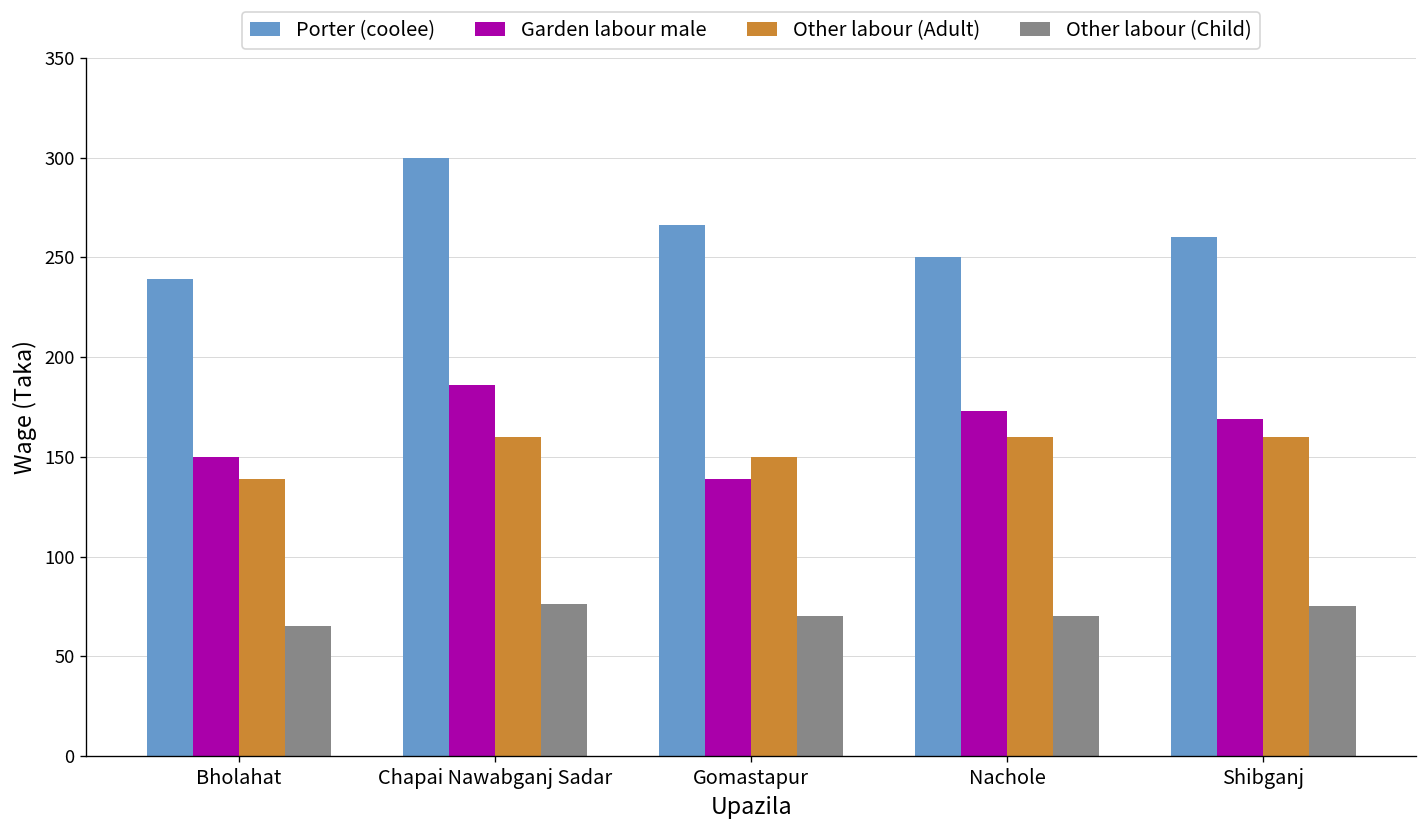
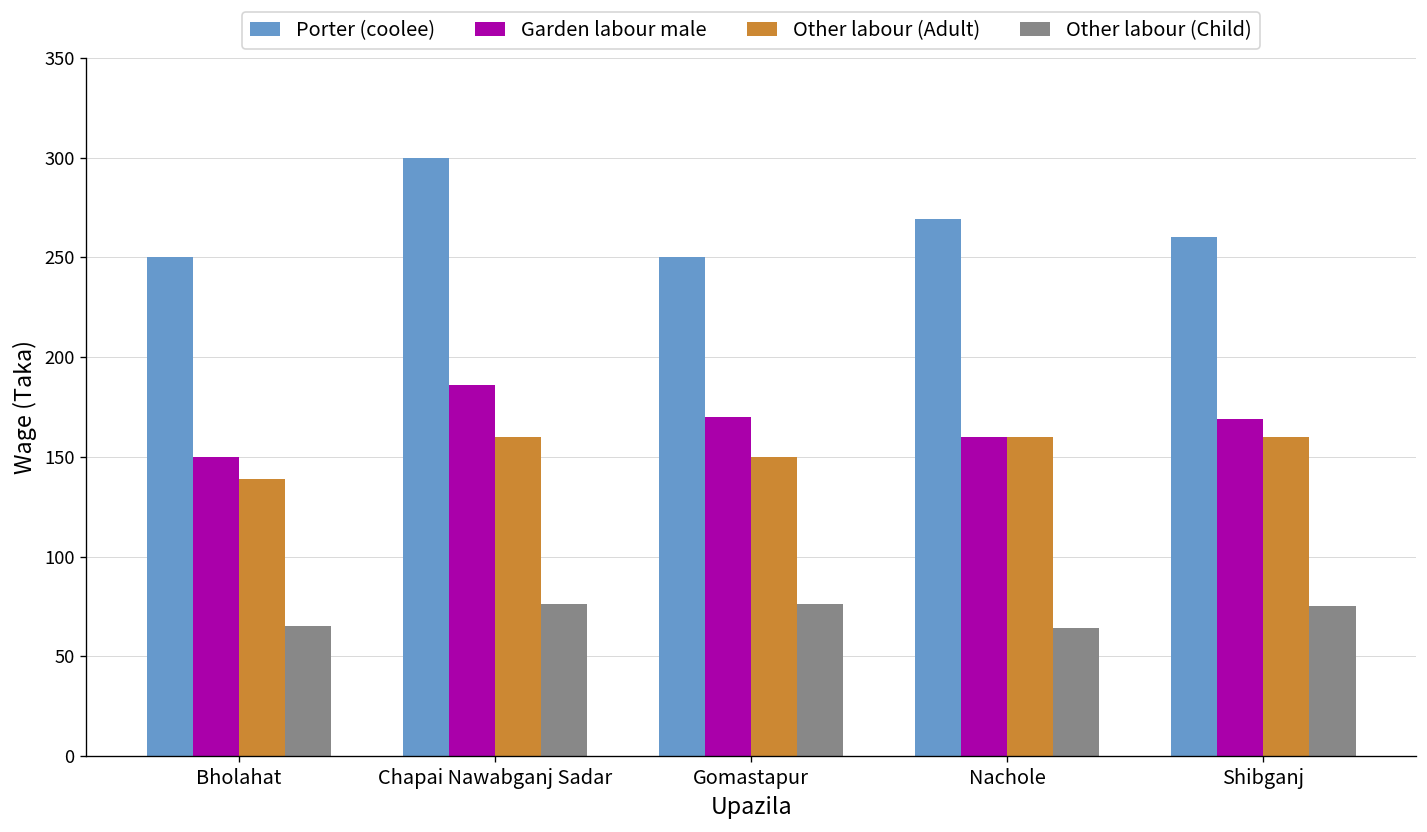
  {
    "Porter (coolee)": {
-     "Bholahat": 239,
+     "Bholahat": 250,
      "Chapai Nawabganj Sadar": 300,
-     "Gomastapur": 266,
-     "Nachole": 250,
+     "Gomastapur": 250,
+     "Nachole": 269,
      "Shibganj": 260
    },
    "Garden labour male": {
      "Bholahat": 150,
      "Chapai Nawabganj Sadar": 186,
-     "Gomastapur": 139,
-     "Nachole": 173,
+     "Gomastapur": 170,
+     "Nachole": 160,
      "Shibganj": 169
    },
    "Other labour (Adult)": {
      "Bholahat": 139,
      "Chapai Nawabganj Sadar": 160,
      "Gomastapur": 150,
      "Nachole": 160,
      "Shibganj": 160
    },
    "Other labour (Child)": {
      "Bholahat": 65,
      "Chapai Nawabganj Sadar": 76,
-     "Gomastapur": 70,
-     "Nachole": 70,
+     "Gomastapur": 76,
+     "Nachole": 64,
      "Shibganj": 75
    }
  }
